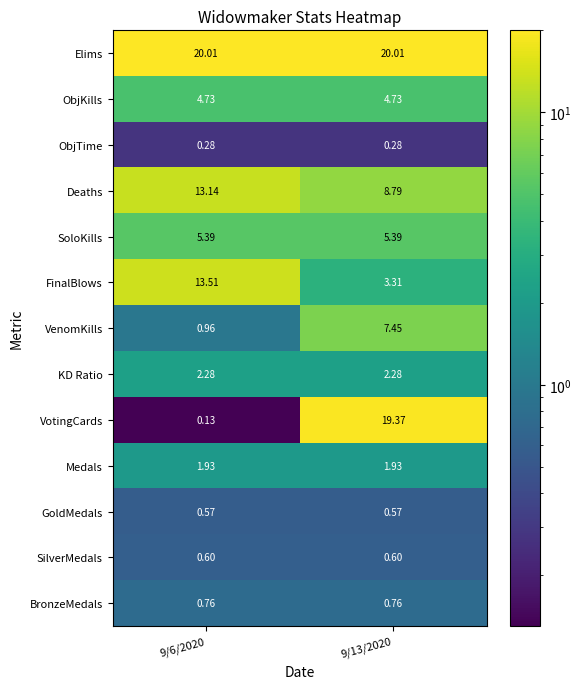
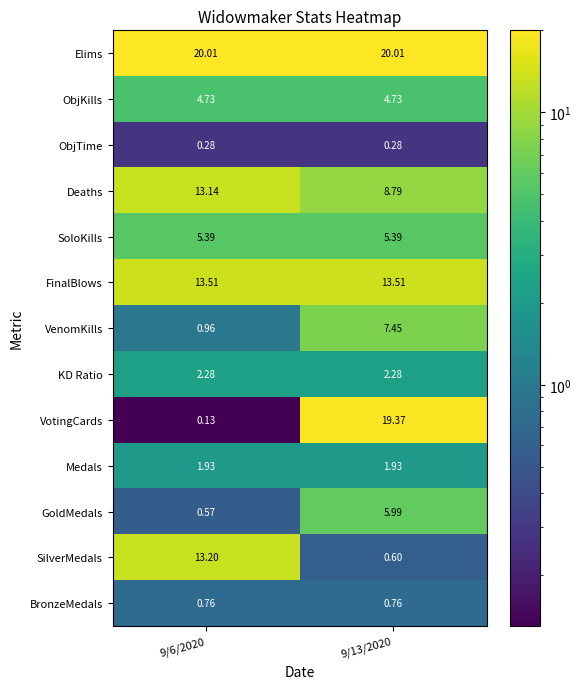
  {
    "Elims": {
      "9/6/2020": 20.01,
      "9/13/2020": 20.01
    },
    "ObjKills": {
      "9/6/2020": 4.73,
      "9/13/2020": 4.73
    },
    "ObjTime": {
      "9/6/2020": 0.28,
      "9/13/2020": 0.28
    },
    "Deaths": {
      "9/6/2020": 13.14,
      "9/13/2020": 8.79
    },
    "SoloKills": {
      "9/6/2020": 5.39,
      "9/13/2020": 5.39
    },
    "FinalBlows": {
      "9/6/2020": 13.51,
-     "9/13/2020": 3.31
+     "9/13/2020": 13.51
    },
    "VenomKills": {
      "9/6/2020": 0.96,
      "9/13/2020": 7.45
    },
    "KD Ratio": {
      "9/6/2020": 2.28,
      "9/13/2020": 2.28
    },
    "VotingCards": {
      "9/6/2020": 0.13,
      "9/13/2020": 19.37
    },
    "Medals": {
      "9/6/2020": 1.93,
      "9/13/2020": 1.93
    },
    "GoldMedals": {
      "9/6/2020": 0.57,
-     "9/13/2020": 0.57
+     "9/13/2020": 5.99
    },
    "SilverMedals": {
-     "9/6/2020": 0.60,
+     "9/6/2020": 13.20,
      "9/13/2020": 0.60
    },
    "BronzeMedals": {
      "9/6/2020": 0.76,
      "9/13/2020": 0.76
    }
  }
